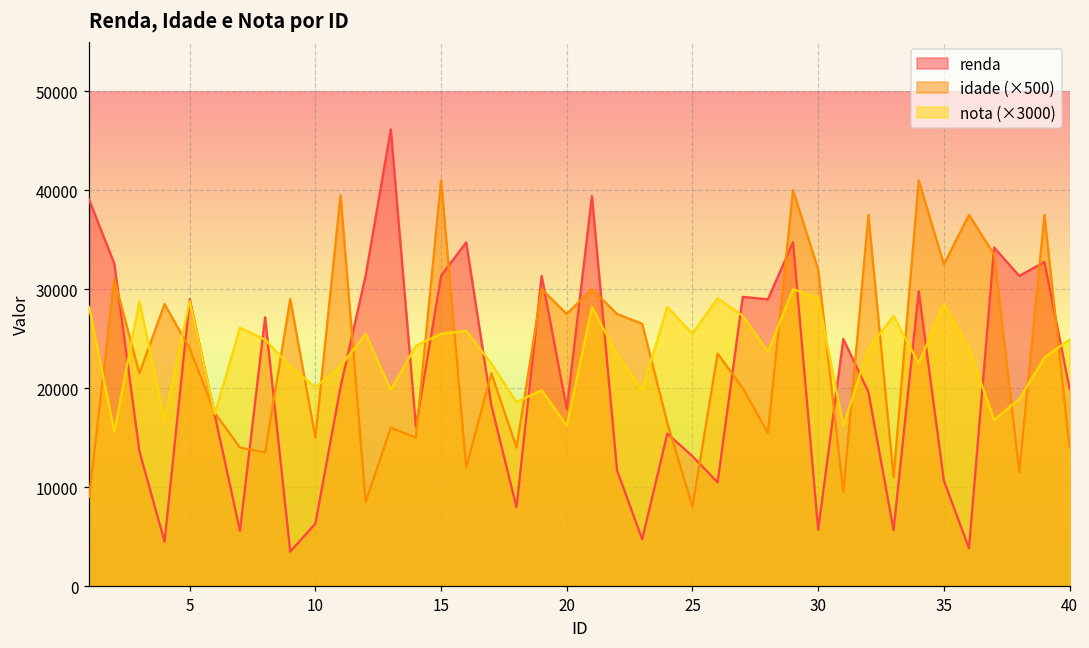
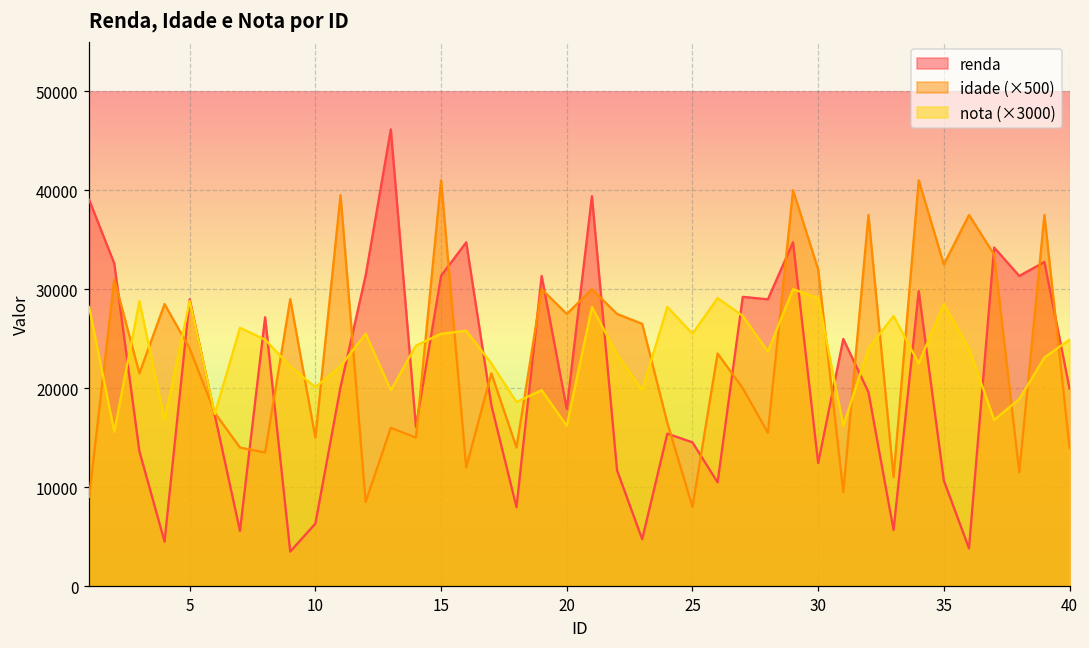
  {
    "renda": {
      "10": 6000,
      "15": 31000,
      "20": 18000,
-     "25": 13000,
-     "30": 6000,
+     "25": 15000,
+     "30": 12000,
      "35": 11000,
      "40": 20000
    }
  }
